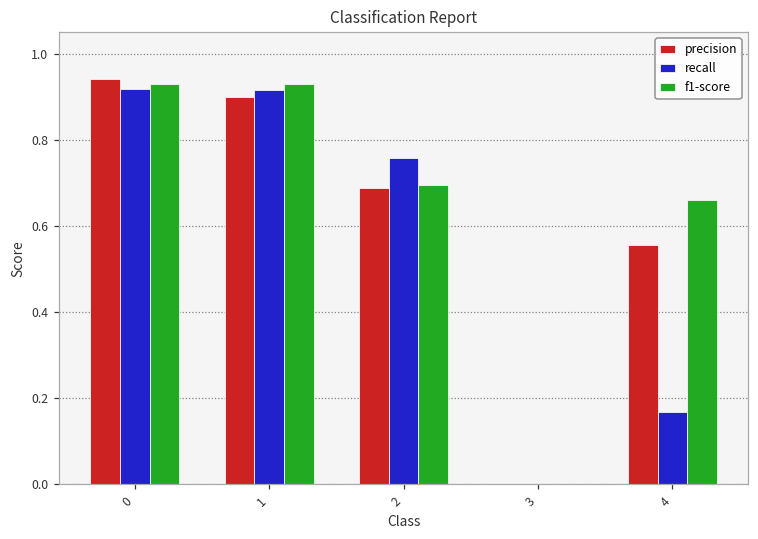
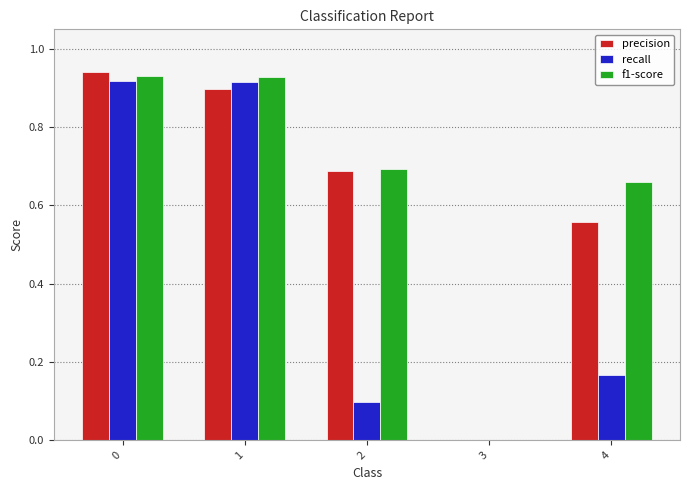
  {
    "precision": {
      "0": 0.94,
      "1": 0.90,
      "2": 0.69,
      "3": 0.00,
      "4": 0.56
    },
    "recall": {
      "0": 0.92,
      "1": 0.91,
-     "2": 0.76,
+     "2": 0.10,
      "3": 0.00,
      "4": 0.17
    },
    "f1-score": {
      "0": 0.93,
      "1": 0.93,
      "2": 0.69,
      "3": 0.00,
      "4": 0.66
    }
  }
